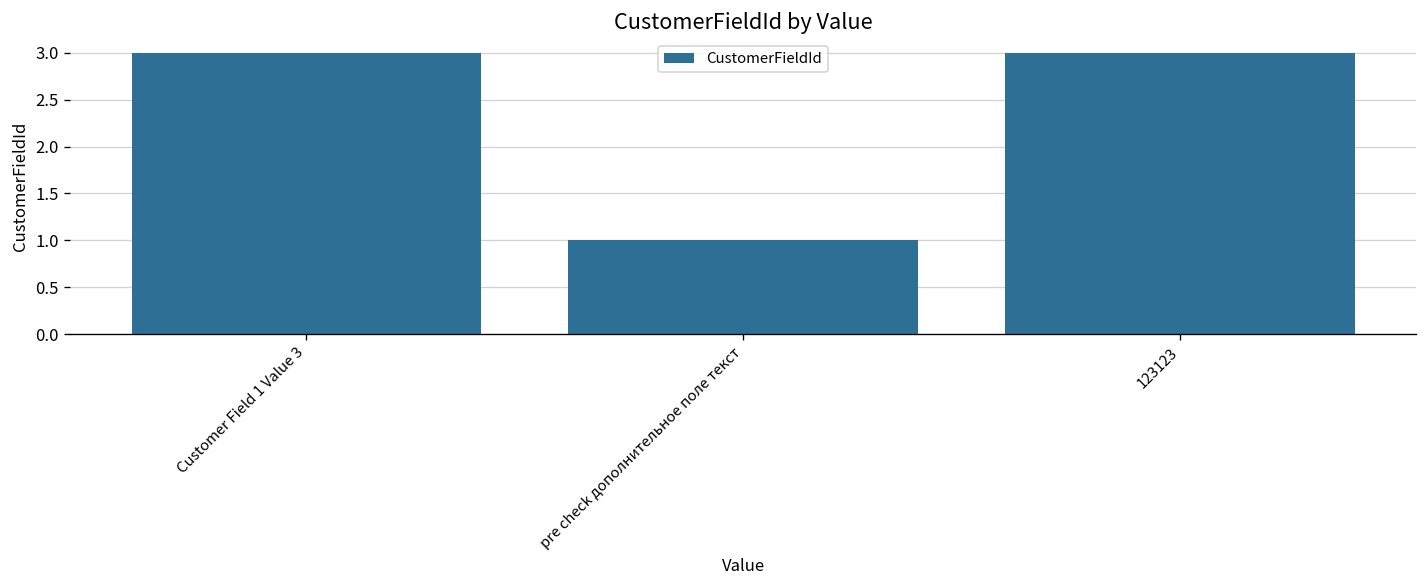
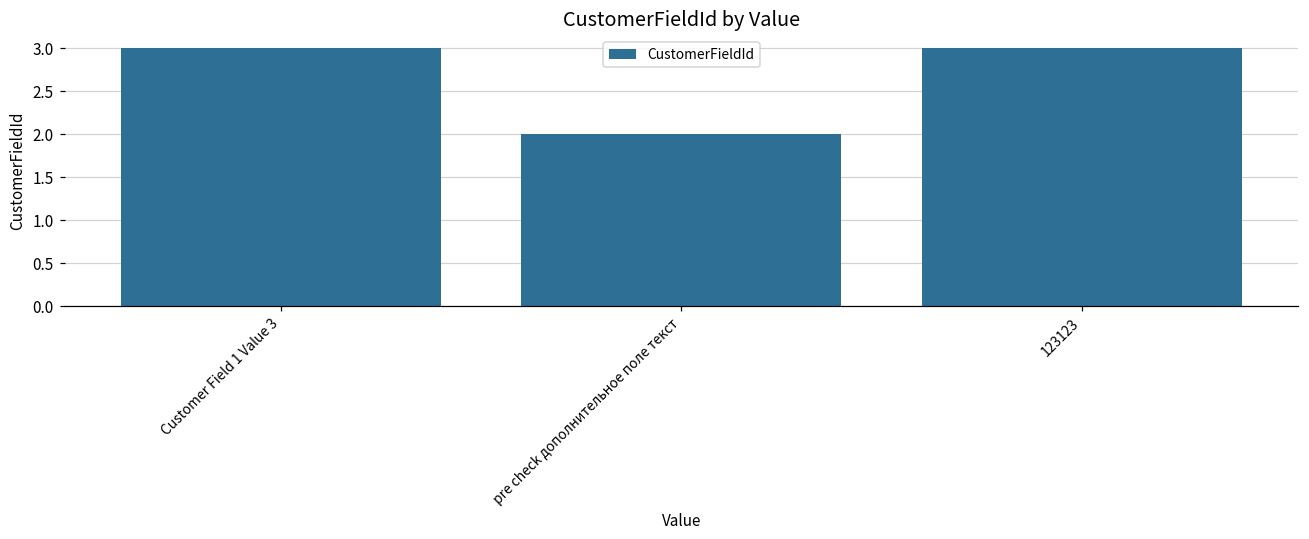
  {
    "Customer Field 1 Value 3": 3,
-   "pre check дополнительное поле текст": 1,
+   "pre check дополнительное поле текст": 2,
    "123123": 3
  }
